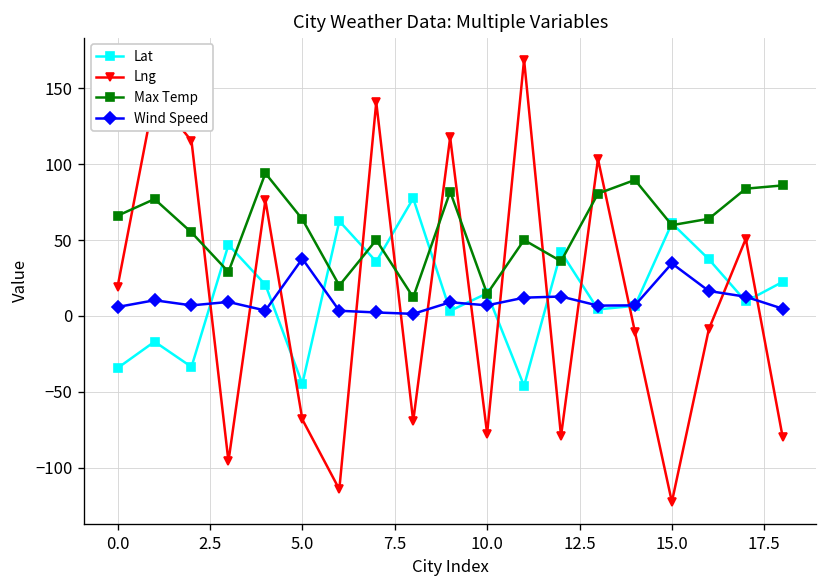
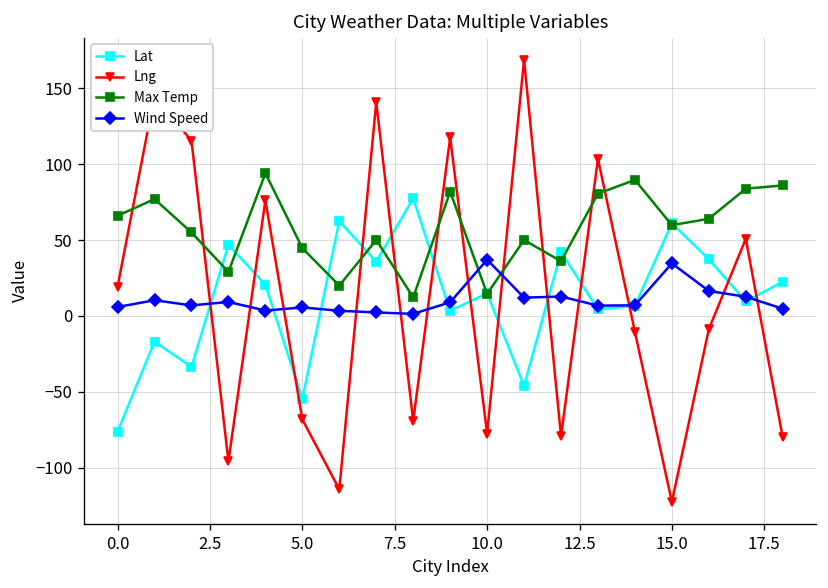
  {
    "Lat": {
-     "0.0": -34,
-     "5.0": -45
+     "0.0": -76,
+     "5.0": -55
    },
    "Lng": {
      "0.0": 19,
      "5.0": -68,
      "10.0": -78,
      "15.0": -123
    },
    "Max Temp": {
      "0.0": 66,
-     "5.0": 64
+     "5.0": 45
    },
    "Wind Speed": {
      "0.0": 6,
-     "5.0": 38,
-     "10.0": 7,
+     "5.0": 6,
+     "10.0": 37,
      "15.0": 35
    }
  }
